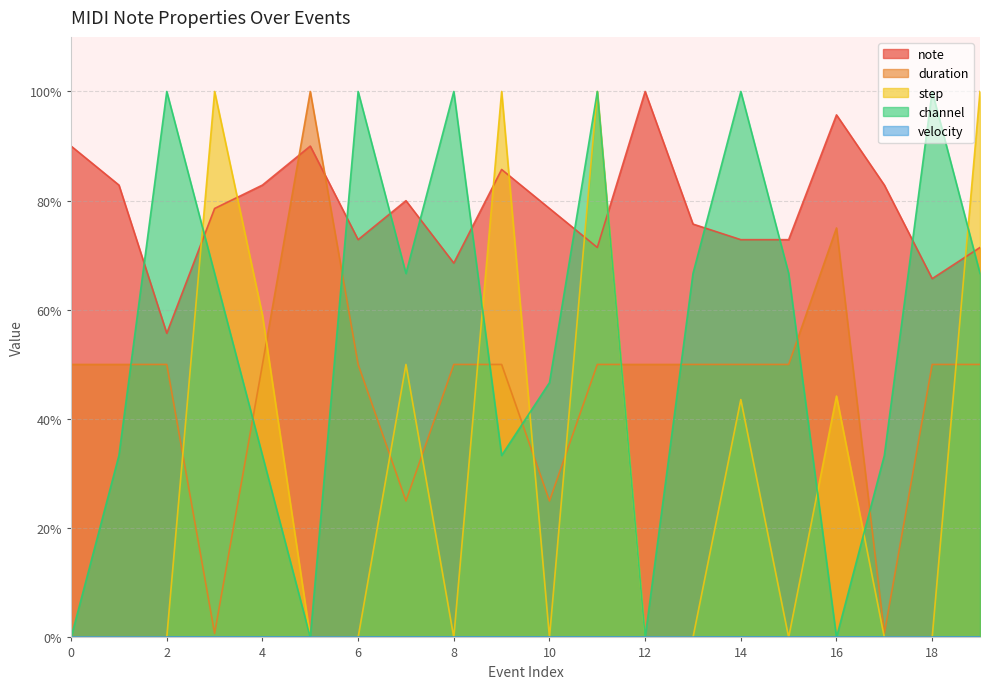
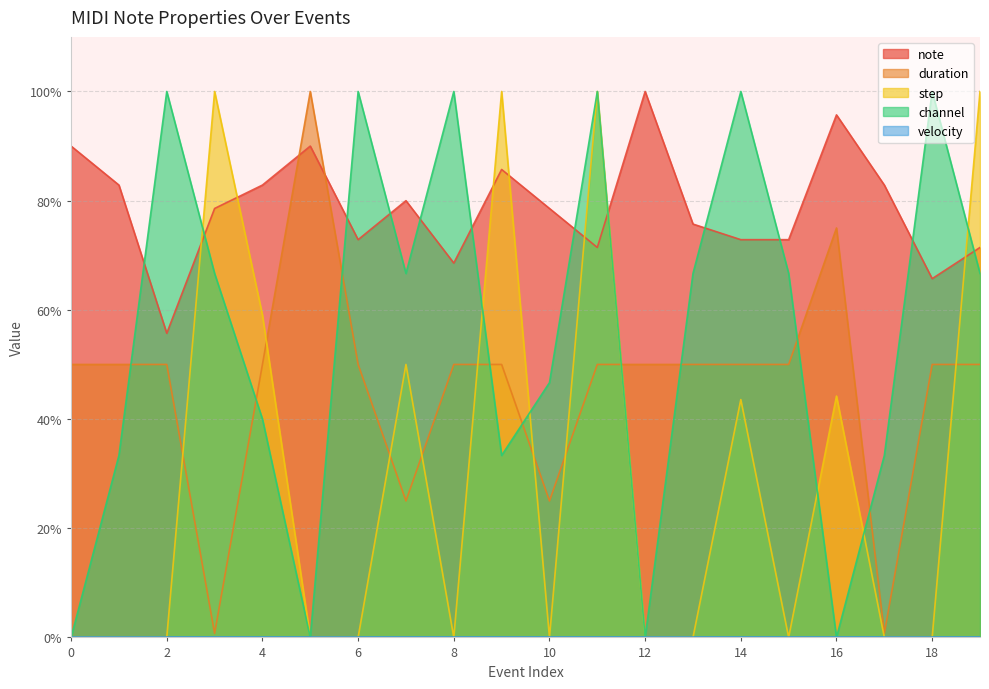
  {
    "step": {
      "4": "59%",
      "14": "44%",
      "16": "44%"
    },
    "channel": {
      "2": "100%",
-     "4": "33%",
+     "4": "40%",
      "6": "100%",
      "8": "100%",
      "10": "47%",
      "14": "100%"
    },
    "velocity": {
      "4": "0%",
      "14": "0%"
    }
  }
